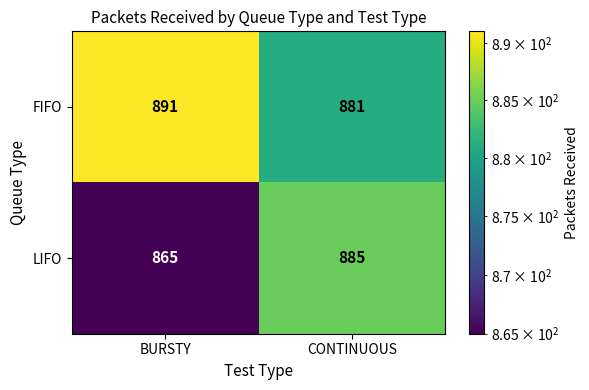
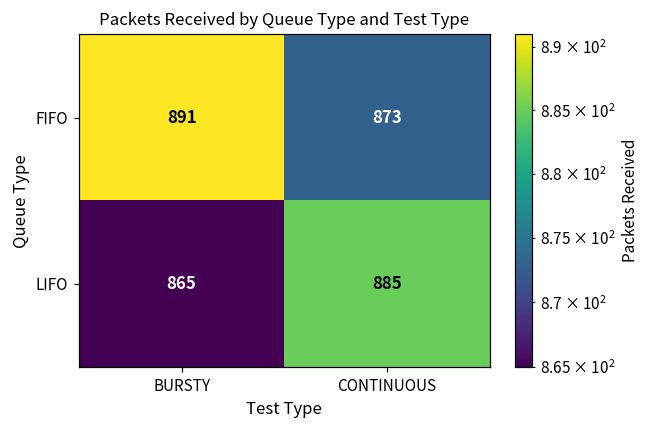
  {
    "FIFO": {
      "BURSTY": 891,
-     "CONTINUOUS": 881
+     "CONTINUOUS": 873
    },
    "LIFO": {
      "BURSTY": 865,
      "CONTINUOUS": 885
    }
  }
